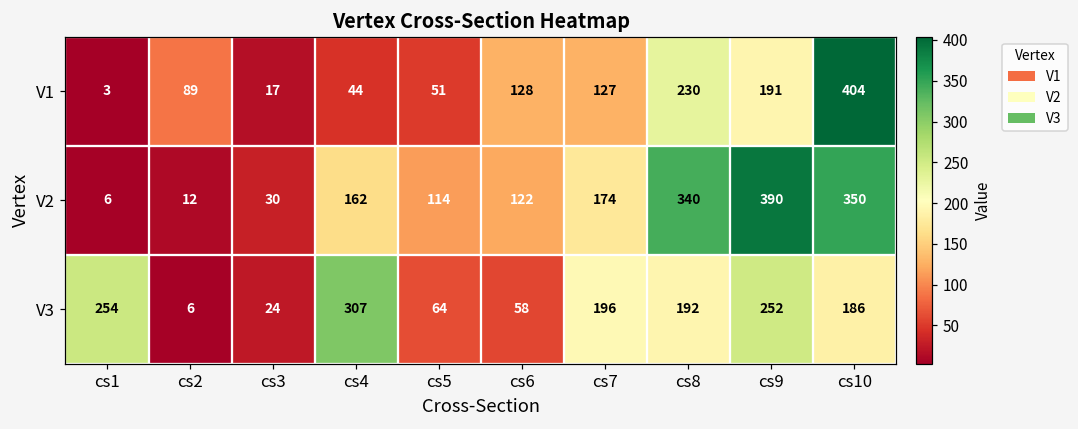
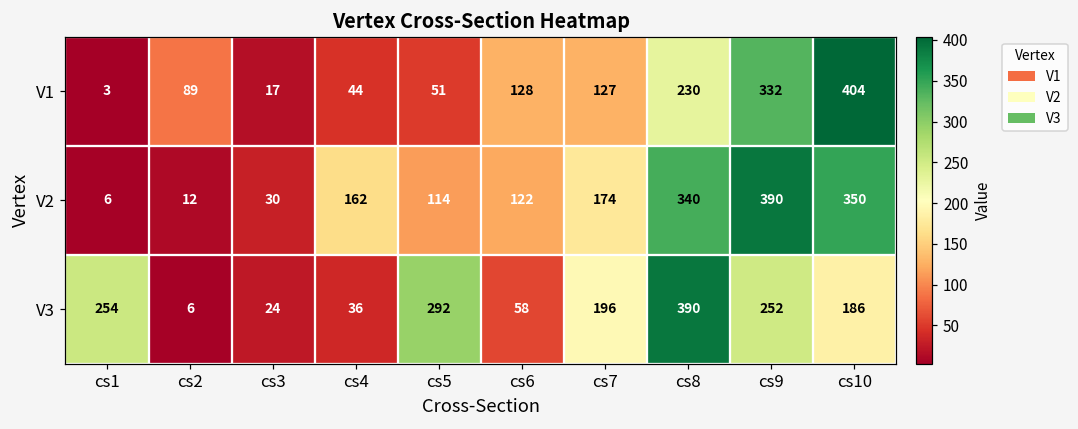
  {
    "V1": {
      "cs1": 3,
      "cs2": 89,
      "cs3": 17,
      "cs4": 44,
      "cs5": 51,
      "cs6": 128,
      "cs7": 127,
      "cs8": 230,
-     "cs9": 191,
+     "cs9": 332,
      "cs10": 404
    },
    "V2": {
      "cs1": 6,
      "cs2": 12,
      "cs3": 30,
      "cs4": 162,
      "cs5": 114,
      "cs6": 122,
      "cs7": 174,
      "cs8": 340,
      "cs9": 390,
      "cs10": 350
    },
    "V3": {
      "cs1": 254,
      "cs2": 6,
      "cs3": 24,
-     "cs4": 307,
-     "cs5": 64,
+     "cs4": 36,
+     "cs5": 292,
      "cs6": 58,
      "cs7": 196,
-     "cs8": 192,
+     "cs8": 390,
      "cs9": 252,
      "cs10": 186
    }
  }
